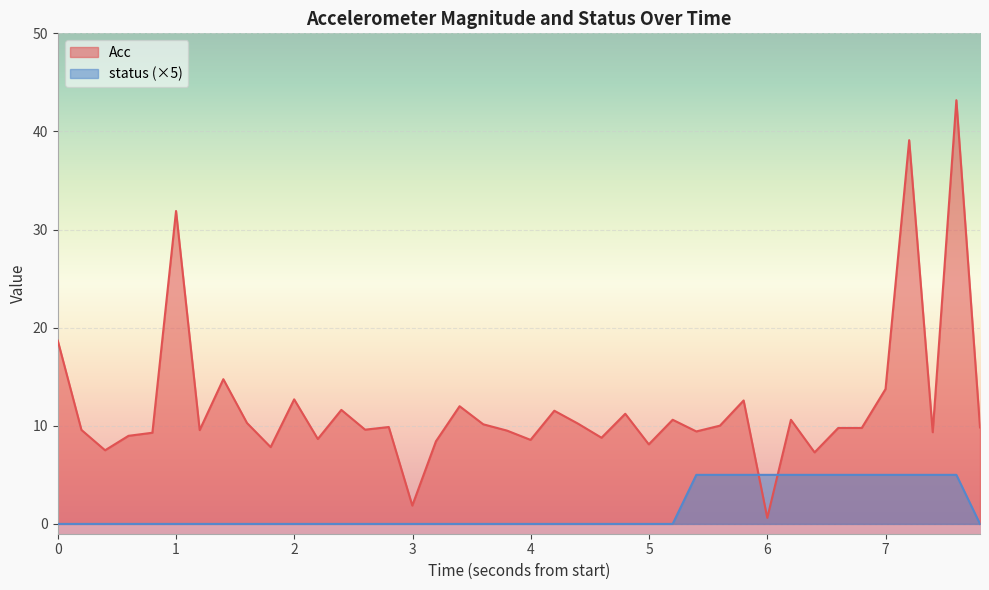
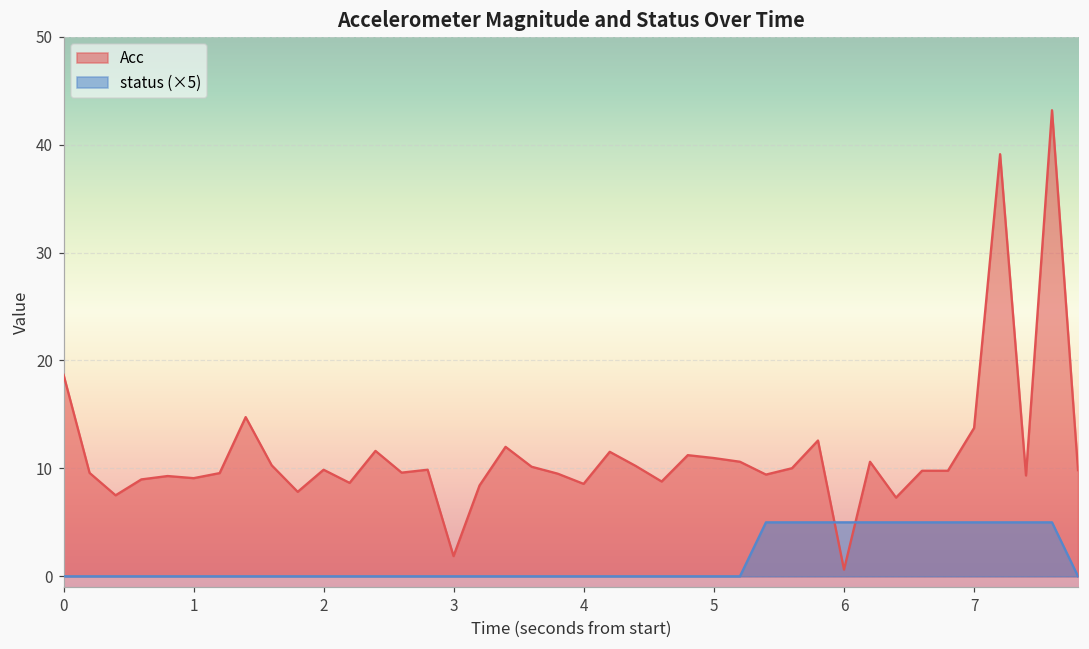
  {
    "Acc": {
      "0": 19,
-     "1": 32,
-     "2": 13,
+     "1": 9,
+     "2": 10,
      "3": 2,
      "4": 9,
-     "5": 8,
+     "5": 11,
      "6": 1,
      "7": 14
    },
    "status (×5)": {
      "0": 0,
      "1": 0,
      "2": 0,
      "3": 0,
      "4": 0,
      "5": 0,
      "6": 5,
      "7": 5
    }
  }
